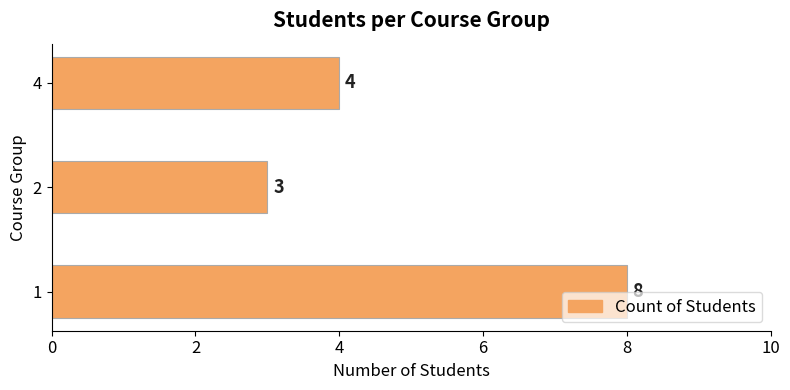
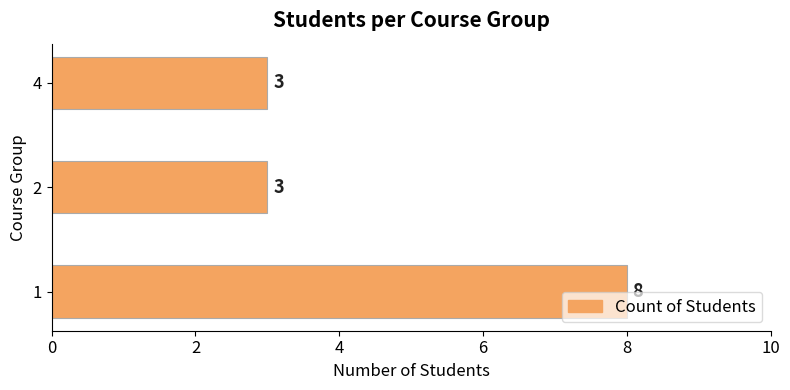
  {
-   "4": 4,
+   "4": 3,
    "2": 3
  }
